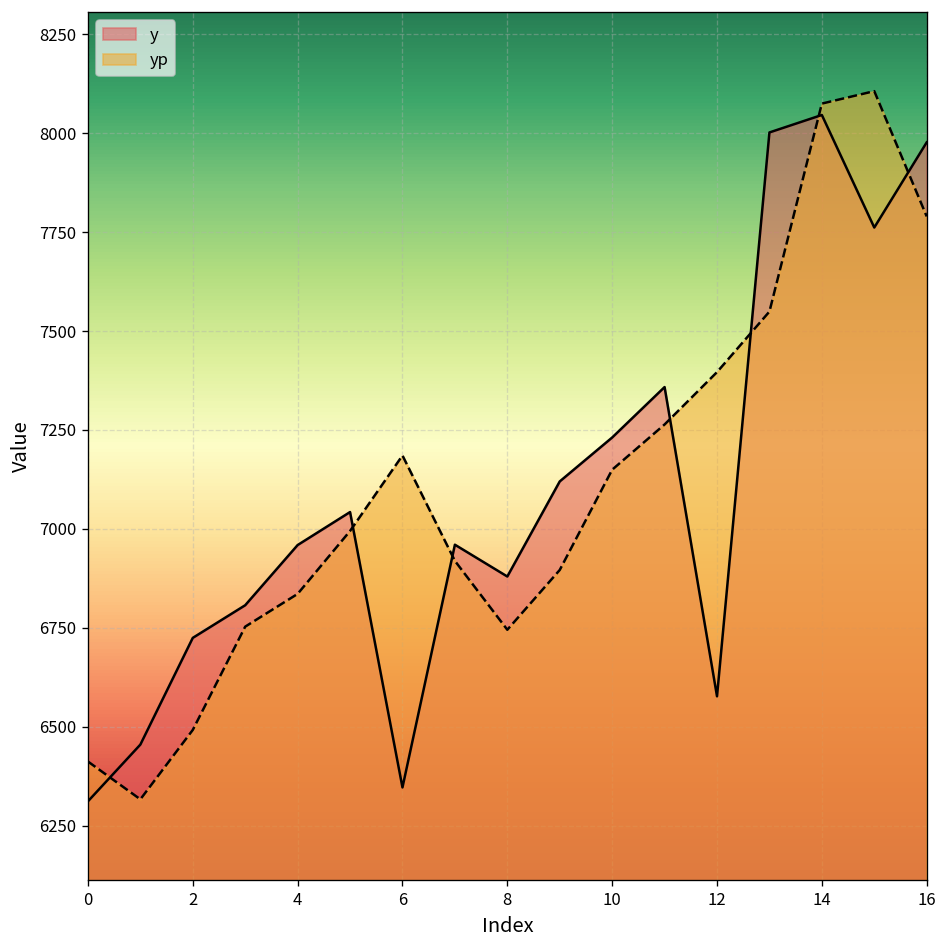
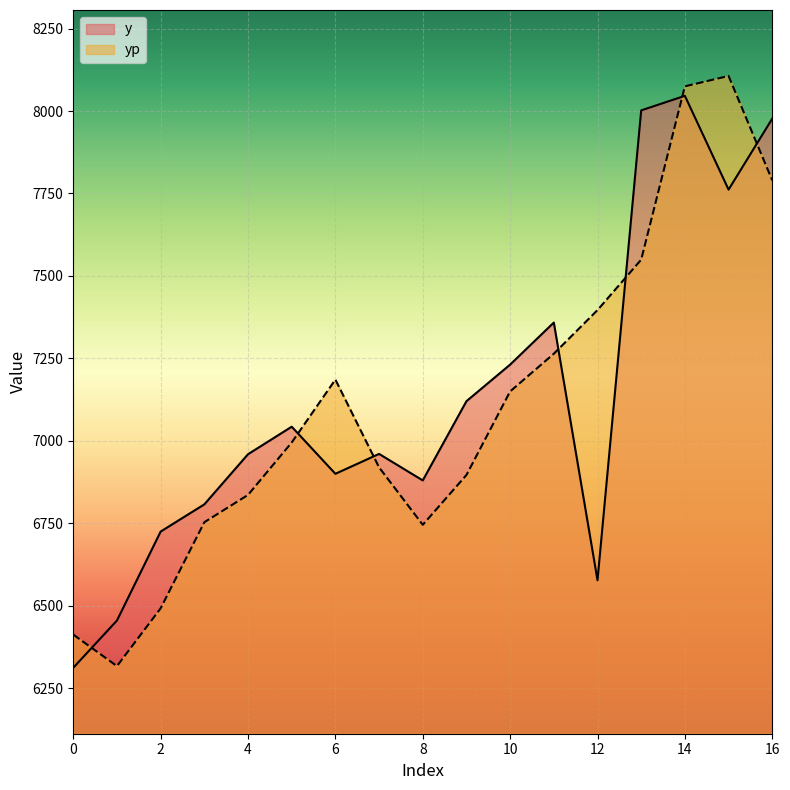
  {
    "y": {
      "0": 6310,
      "2": 6720,
      "4": 6960,
-     "6": 6350,
+     "6": 6900,
      "8": 6880,
      "10": 7230,
      "12": 6580,
      "14": 8050,
      "16": 7980
    },
    "yp": {
      "0": 6410,
      "2": 6490,
      "4": 6840,
      "6": 7190,
      "8": 6750,
      "10": 7150,
      "12": 7400,
      "14": 8070,
      "16": 7790
    }
  }
